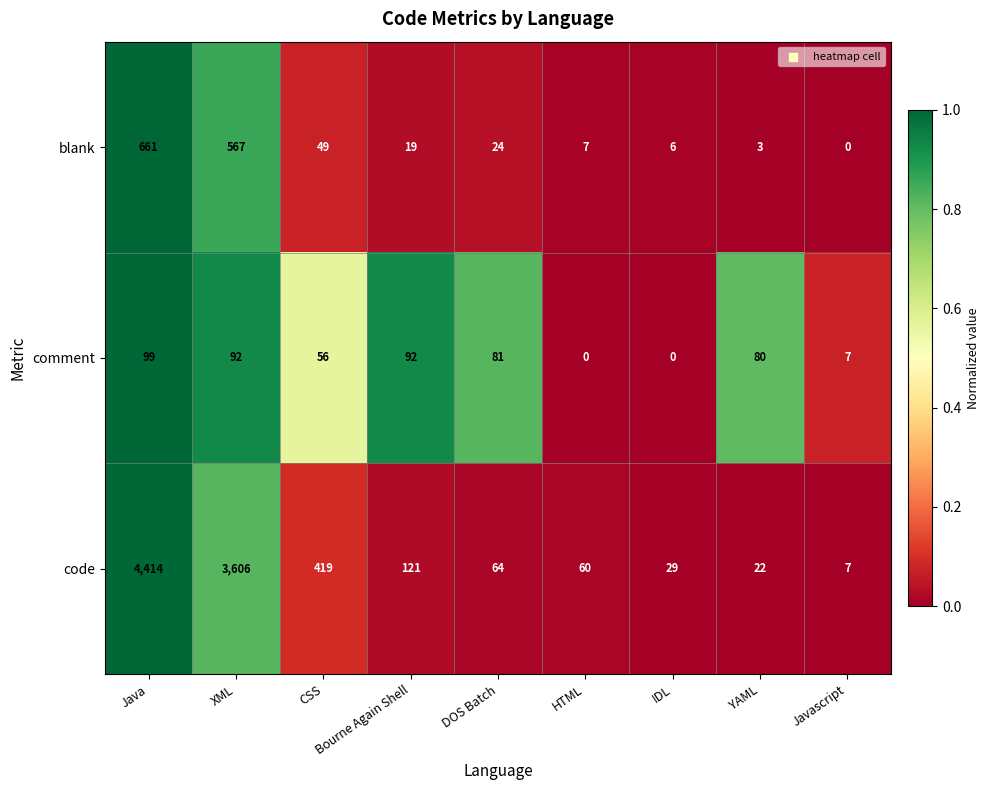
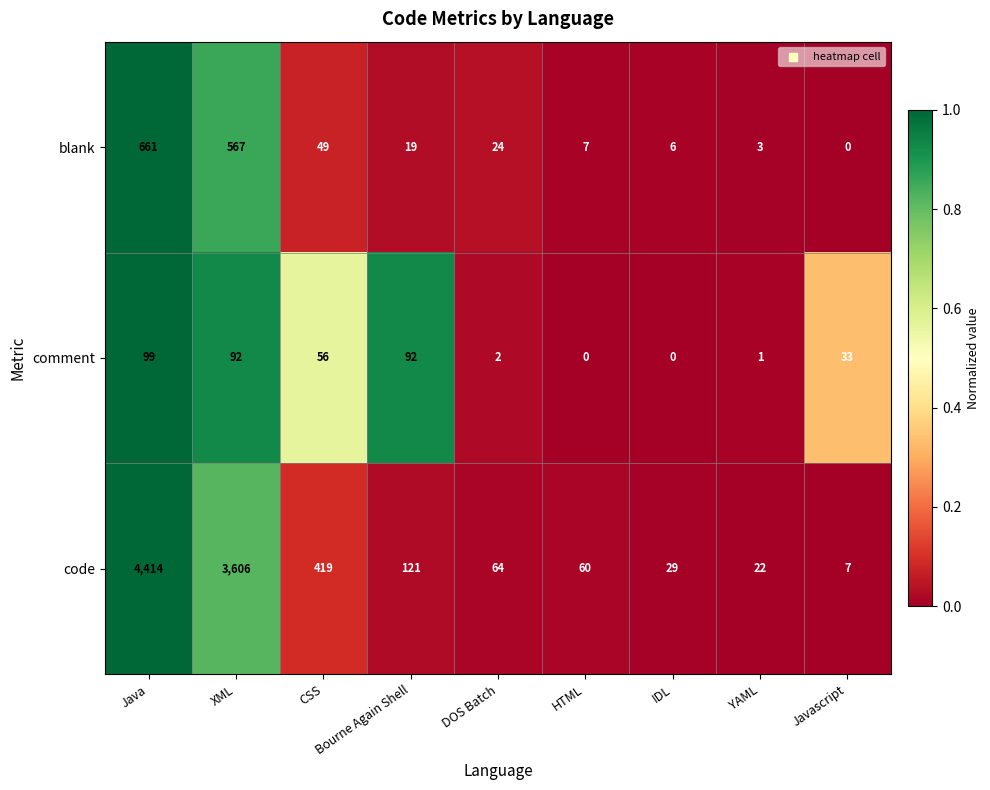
  {
    "blank": {
      "Java": "661",
      "XML": "567",
      "CSS": "49",
      "Bourne Again Shell": "19",
      "DOS Batch": "24",
      "HTML": "7",
      "IDL": "6",
      "YAML": "3",
      "Javascript": "0"
    },
    "comment": {
      "Java": "99",
      "XML": "92",
      "CSS": "56",
      "Bourne Again Shell": "92",
-     "DOS Batch": "81",
+     "DOS Batch": "2",
      "HTML": "0",
      "IDL": "0",
-     "YAML": "80",
-     "Javascript": "7"
+     "YAML": "1",
+     "Javascript": "33"
    },
    "code": {
      "Java": "4,414",
      "XML": "3,606",
      "CSS": "419",
      "Bourne Again Shell": "121",
      "DOS Batch": "64",
      "HTML": "60",
      "IDL": "29",
      "YAML": "22",
      "Javascript": "7"
    }
  }
